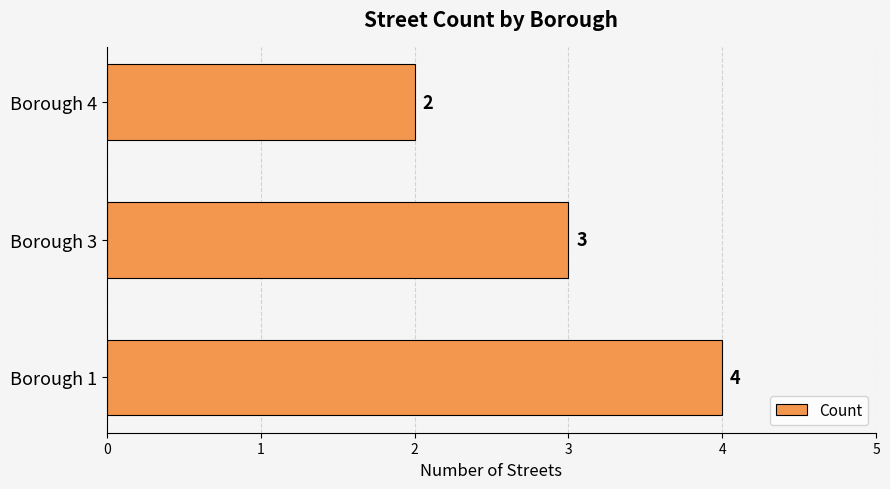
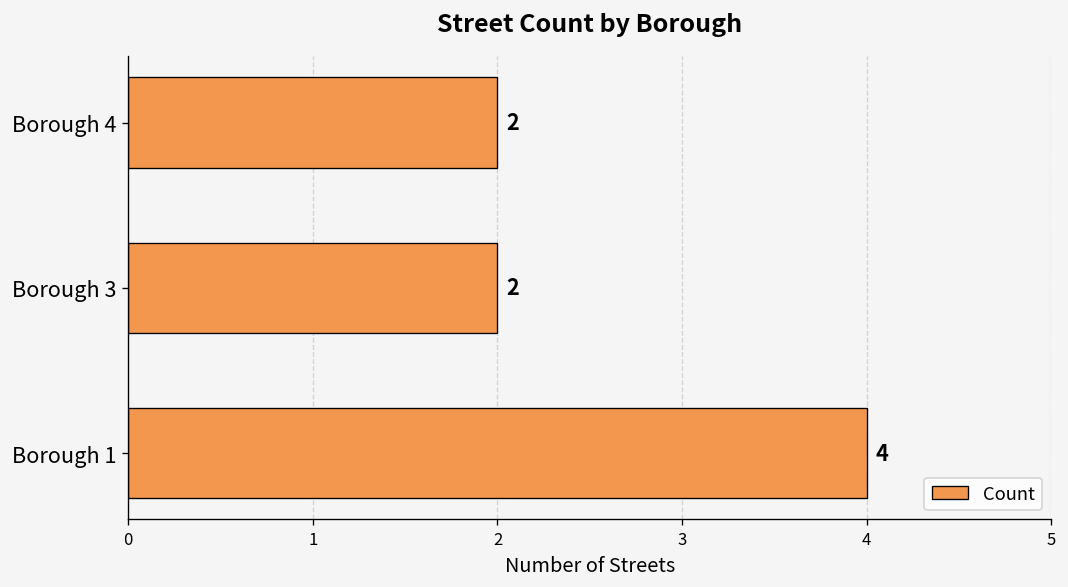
  {
    "Borough 4": 2,
-   "Borough 3": 3,
+   "Borough 3": 2,
    "Borough 1": 4
  }
